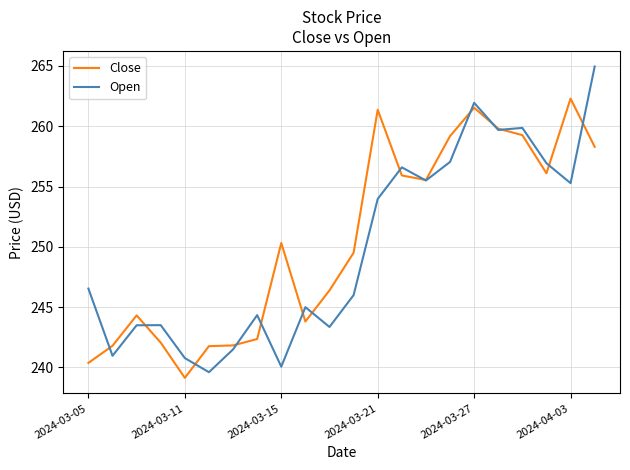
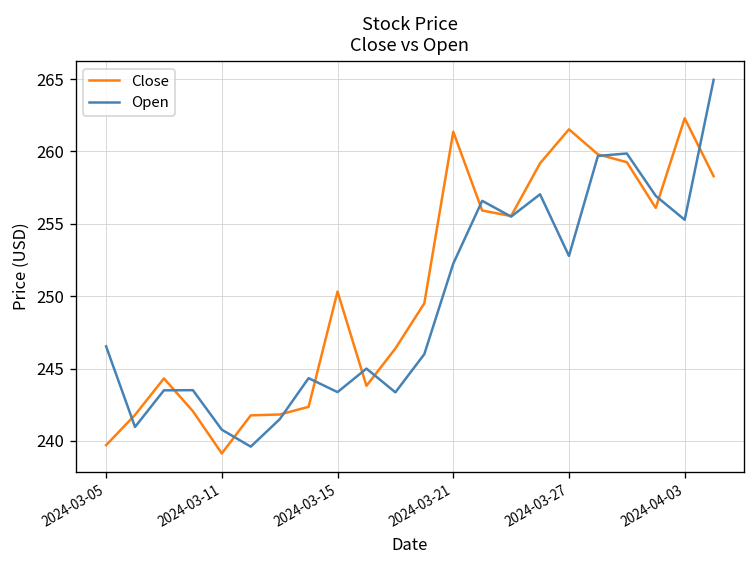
  {
    "Close": {
-     "2024-03-05": 240.4,
+     "2024-03-05": 239.7,
      "2024-03-11": 239.1,
      "2024-03-15": 250.3,
      "2024-03-21": 261.4,
      "2024-03-27": 261.5,
      "2024-04-03": 262.3
    },
    "Open": {
      "2024-03-05": 246.5,
      "2024-03-11": 240.8,
-     "2024-03-15": 240.1,
-     "2024-03-21": 254.0,
-     "2024-03-27": 261.9,
+     "2024-03-15": 243.4,
+     "2024-03-21": 252.3,
+     "2024-03-27": 252.8,
      "2024-04-03": 255.3
    }
  }
